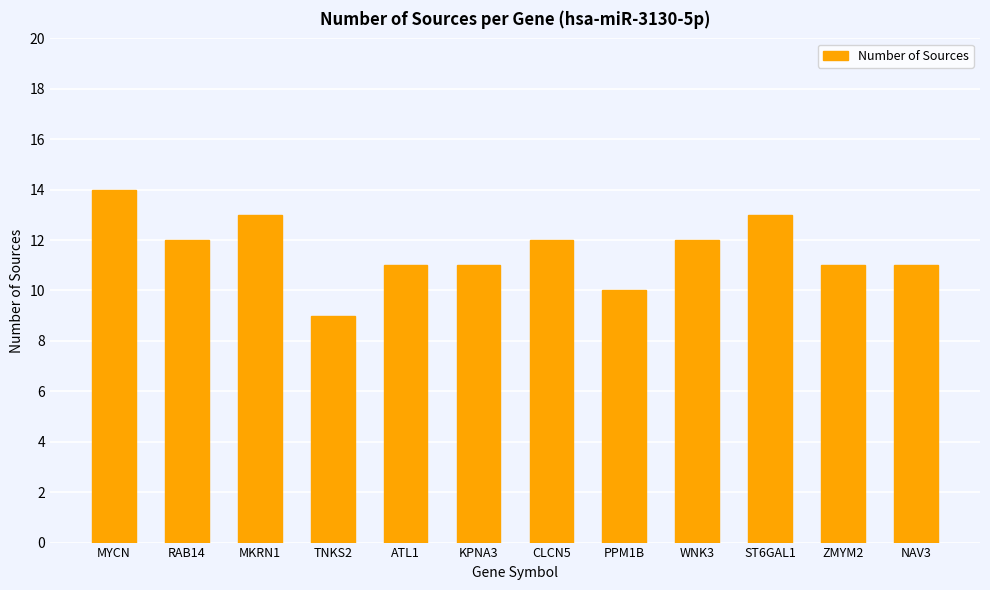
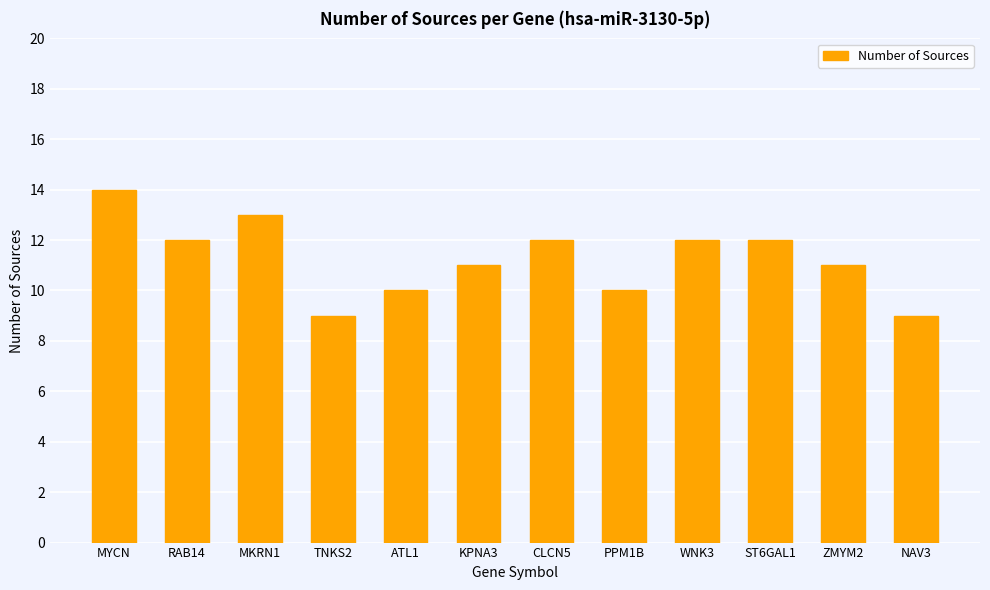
  {
    "MYCN": 14,
    "RAB14": 12,
    "MKRN1": 13,
    "TNKS2": 9,
-   "ATL1": 11,
+   "ATL1": 10,
    "KPNA3": 11,
    "CLCN5": 12,
    "PPM1B": 10,
    "WNK3": 12,
-   "ST6GAL1": 13,
+   "ST6GAL1": 12,
    "ZMYM2": 11,
-   "NAV3": 11
+   "NAV3": 9
  }
